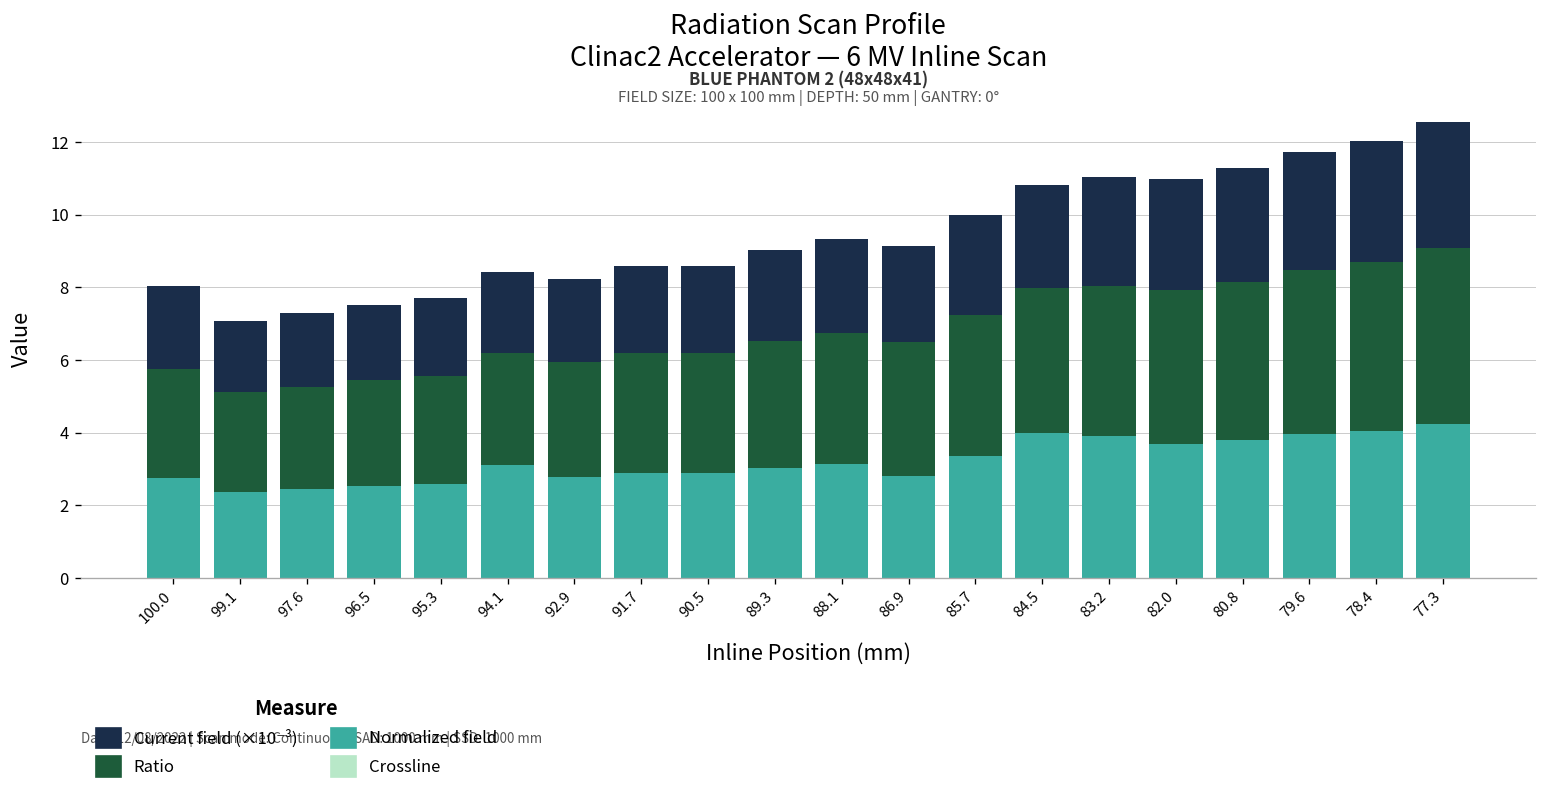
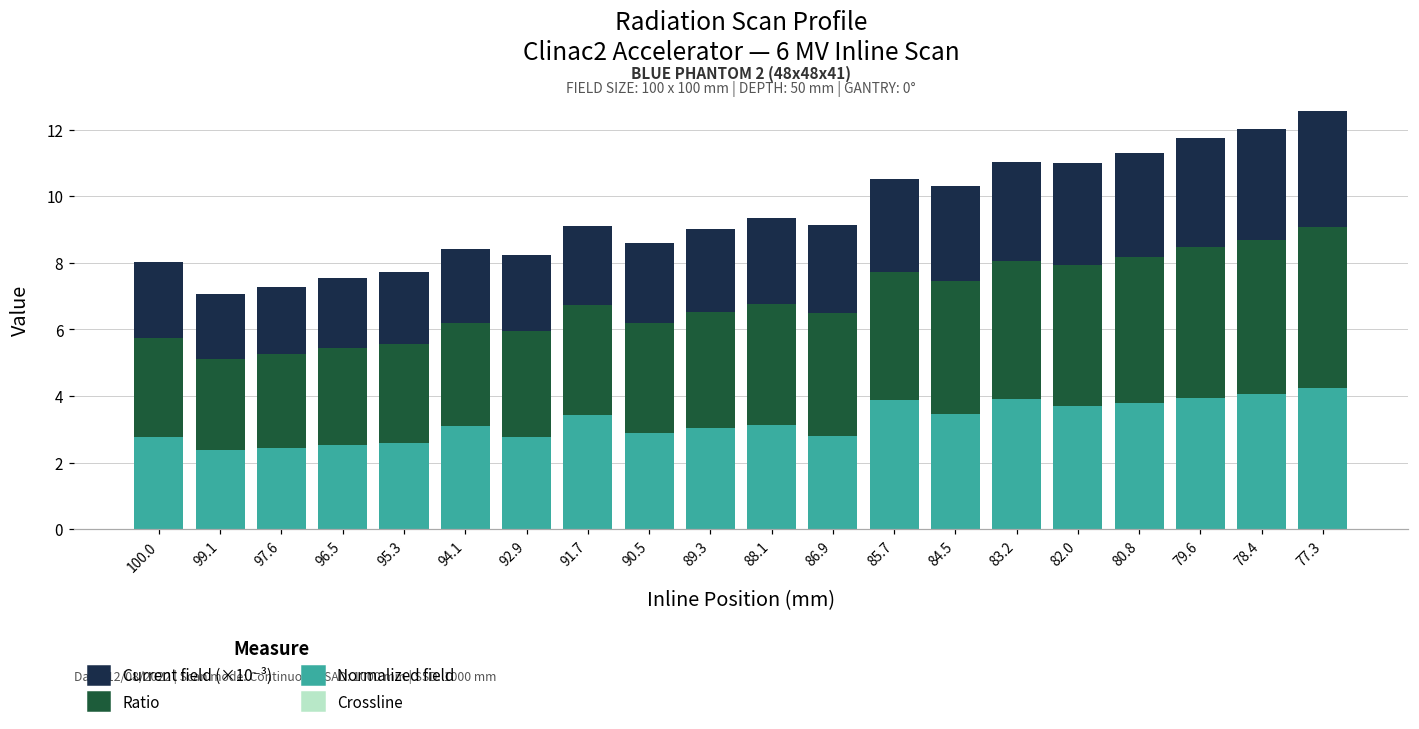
  {
    "Crossline": {
      "100.0": 0.0,
      "99.1": 0.0,
      "97.6": 0.0,
      "96.5": 0.0,
      "95.3": 0.0,
      "94.1": 0.0,
      "92.9": 0.0,
      "91.7": 0.0,
      "90.5": 0.0,
      "89.3": 0.0,
      "88.1": 0.0,
      "86.9": 0.0,
      "85.7": 0.0,
      "84.5": 0.0,
      "83.2": 0.0,
      "82.0": 0.0,
      "80.8": 0.0,
      "79.6": 0.0,
      "78.4": 0.0,
      "77.3": 0.0
    },
    "Normalized field": {
      "100.0": 2.8,
      "99.1": 2.4,
      "97.6": 2.5,
      "96.5": 2.5,
      "95.3": 2.6,
      "94.1": 3.1,
      "92.9": 2.8,
-     "91.7": 2.9,
+     "91.7": 3.4,
      "90.5": 2.9,
      "89.3": 3.0,
      "88.1": 3.1,
      "86.9": 2.8,
-     "85.7": 3.4,
-     "84.5": 4.0,
+     "85.7": 3.9,
+     "84.5": 3.5,
      "83.2": 3.9,
      "82.0": 3.7,
      "80.8": 3.8,
      "79.6": 4.0,
      "78.4": 4.1,
      "77.3": 4.2
    }
  }
